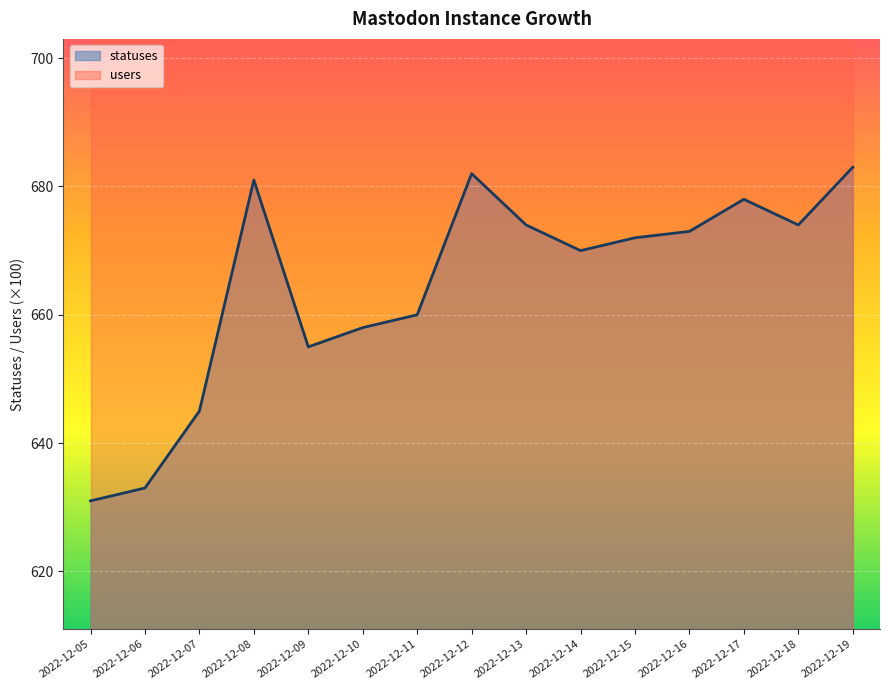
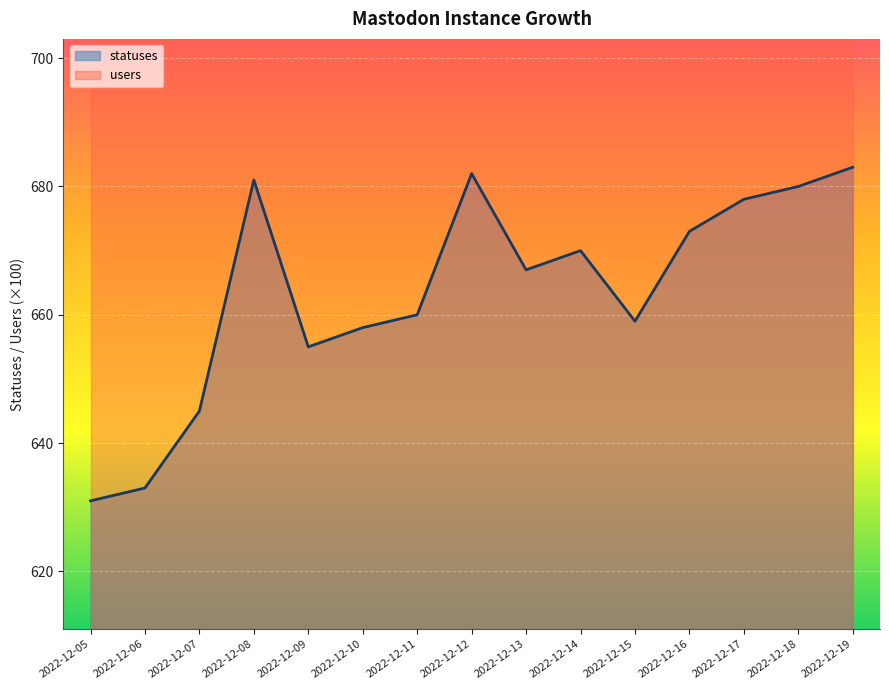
  {
    "statuses": {
      "2022-12-05": 631,
      "2022-12-06": 633,
      "2022-12-07": 645,
      "2022-12-08": 681,
      "2022-12-09": 655,
      "2022-12-10": 658,
      "2022-12-11": 660,
      "2022-12-12": 682,
-     "2022-12-13": 674,
+     "2022-12-13": 667,
      "2022-12-14": 670,
-     "2022-12-15": 672,
+     "2022-12-15": 659,
      "2022-12-16": 673,
      "2022-12-17": 678,
-     "2022-12-18": 674,
+     "2022-12-18": 680,
      "2022-12-19": 683
    }
  }
